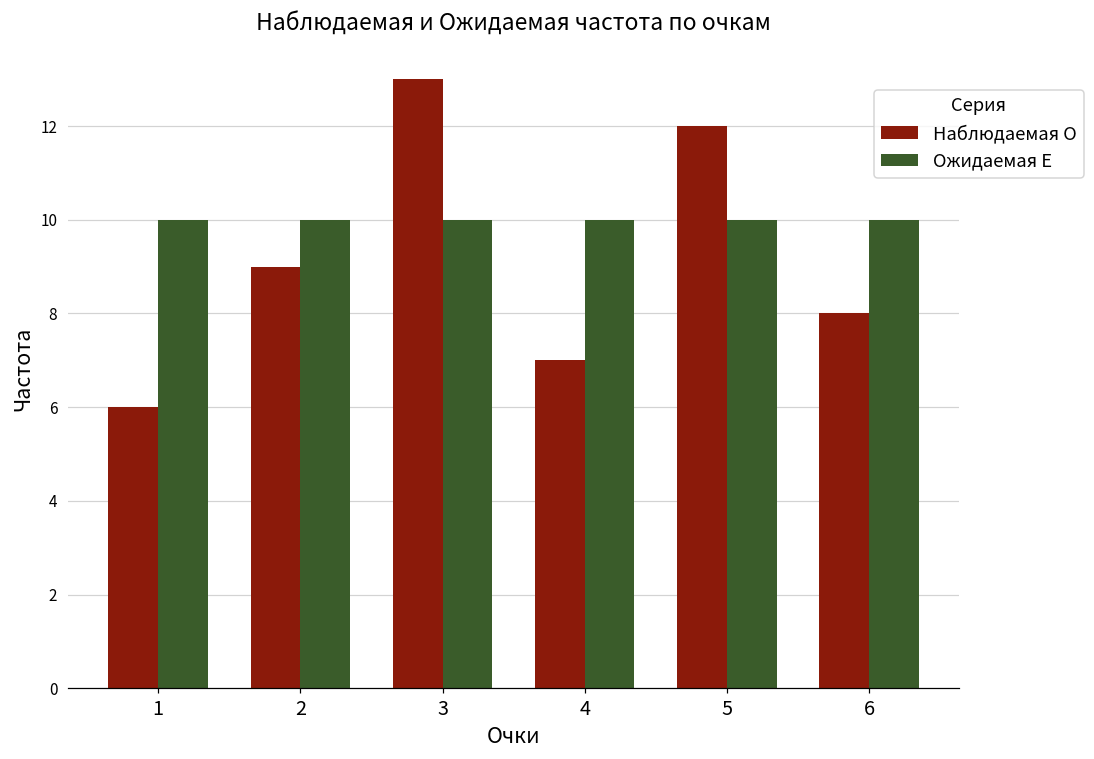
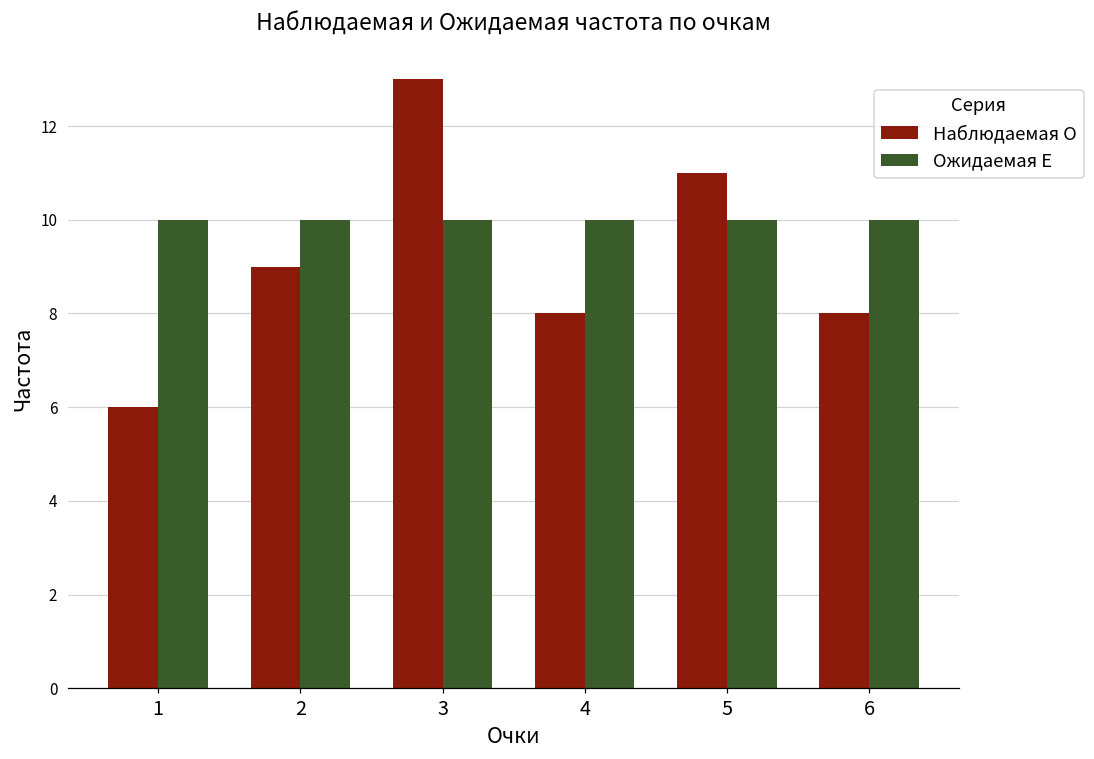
  {
    "Наблюдаемая О": {
      "1": 6,
      "2": 9,
      "3": 13,
-     "4": 7,
-     "5": 12,
+     "4": 8,
+     "5": 11,
      "6": 8
    },
    "Ожидаемая E": {
      "1": 10,
      "2": 10,
      "3": 10,
      "4": 10,
      "5": 10,
      "6": 10
    }
  }
